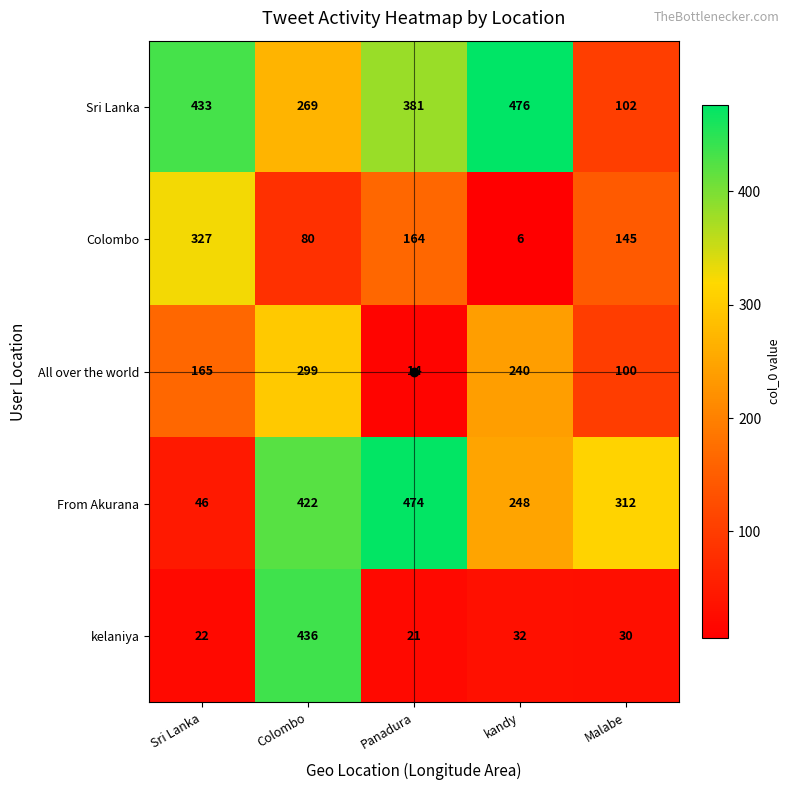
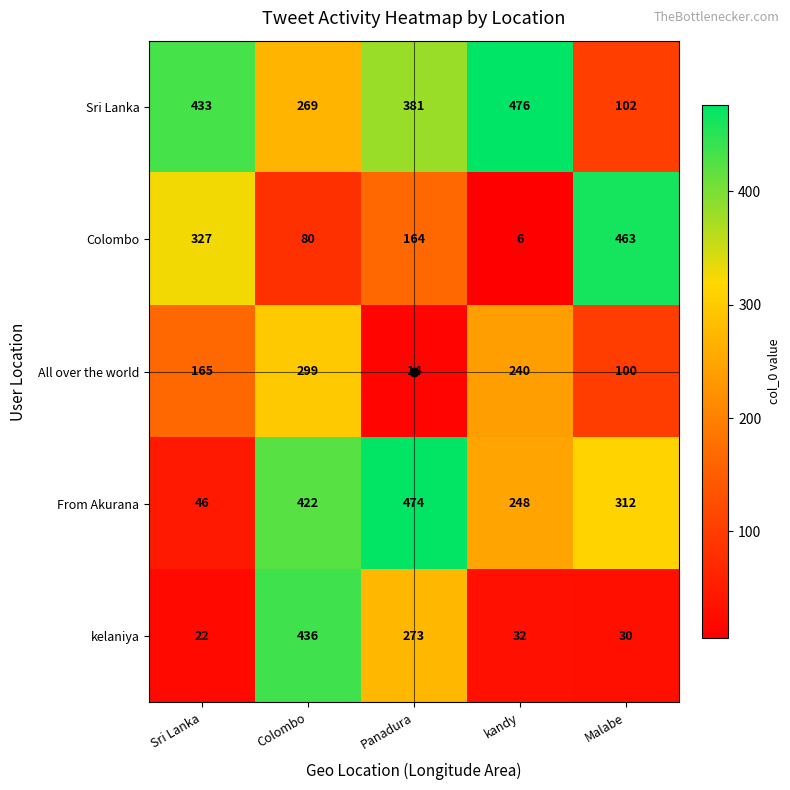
  {
    "Sri Lanka": {
      "Sri Lanka": 433,
      "Colombo": 269,
      "Panadura": 381,
      "kandy": 476,
      "Malabe": 102
    },
    "Colombo": {
      "Sri Lanka": 327,
      "Colombo": 80,
      "Panadura": 164,
      "kandy": 6,
-     "Malabe": 145
+     "Malabe": 463
    },
    "All over the world": {
      "Sri Lanka": 165,
      "Colombo": 299,
      "kandy": 240,
      "Malabe": 100
    },
    "From Akurana": {
      "Sri Lanka": 46,
      "Colombo": 422,
      "Panadura": 474,
      "kandy": 248,
      "Malabe": 312
    },
    "kelaniya": {
      "Sri Lanka": 22,
      "Colombo": 436,
-     "Panadura": 21,
+     "Panadura": 273,
      "kandy": 32,
      "Malabe": 30
    }
  }
